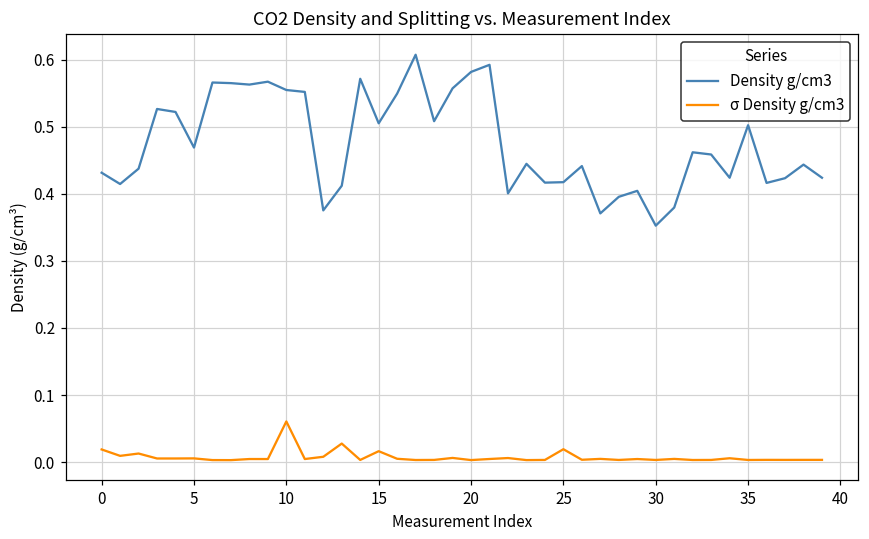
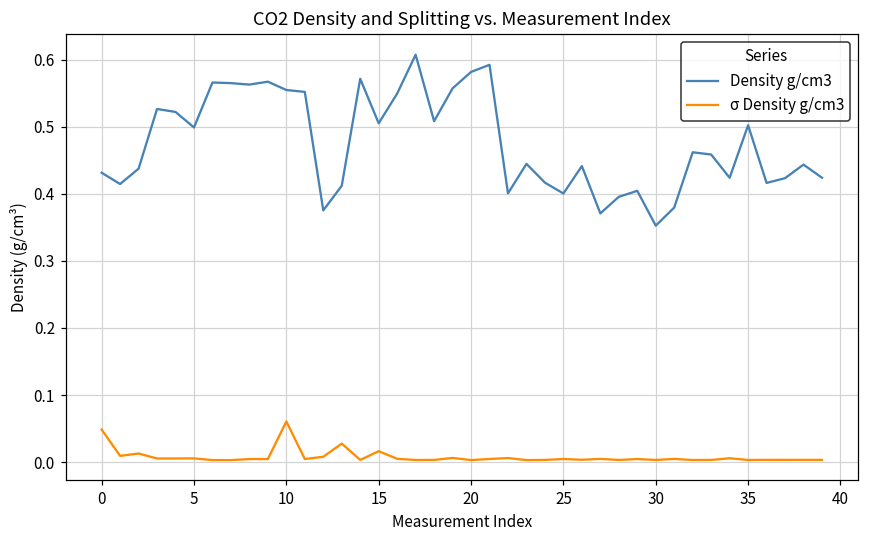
  {
    "Density g/cm3": {
      "0": 0.43,
-     "5": 0.47,
+     "5": 0.50,
      "10": 0.56,
      "15": 0.51,
      "20": 0.58,
-     "25": 0.42,
+     "25": 0.40,
      "30": 0.35,
      "35": 0.50
    },
    "σ Density g/cm3": {
-     "0": 0.02,
+     "0": 0.05,
      "5": 0.01,
      "10": 0.06,
      "15": 0.02,
      "20": 0.00,
-     "25": 0.02,
+     "25": 0.00,
      "30": 0.00,
      "35": 0.00
    }
  }
